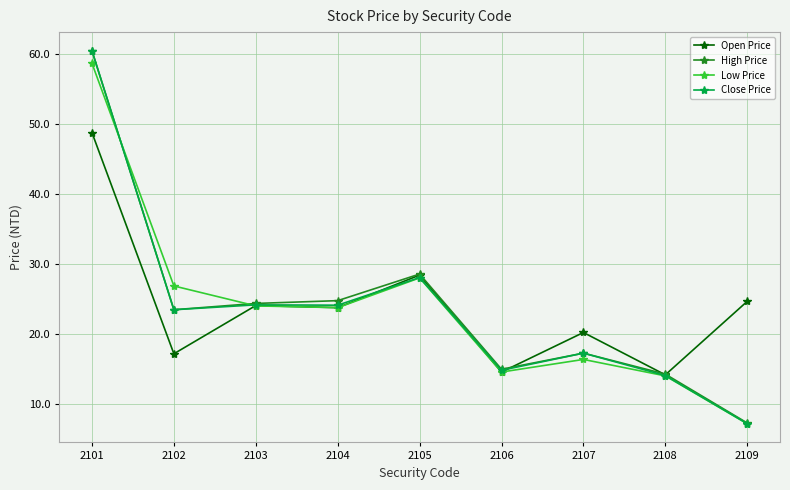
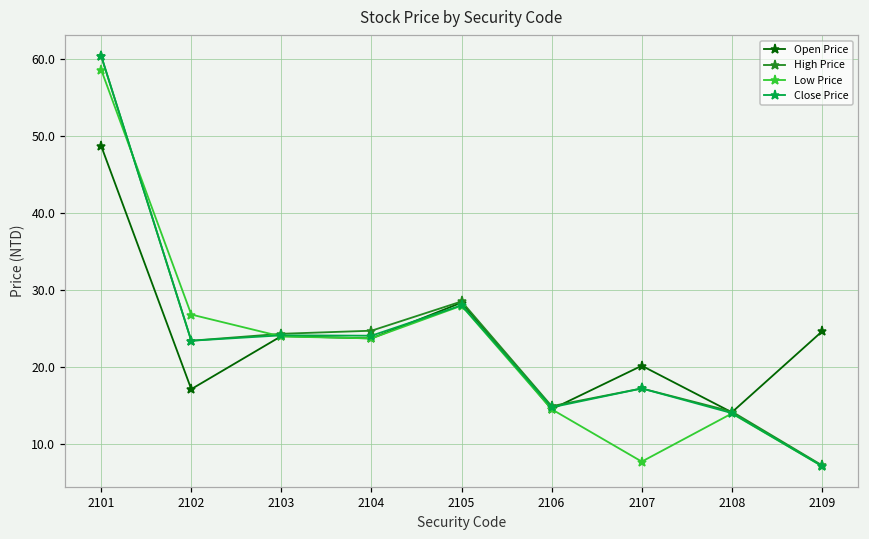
  {
    "Open Price": {
      "2101": 49,
      "2102": 17,
      "2107": 20,
      "2109": 25
    },
    "Low Price": {
      "2101": 59,
      "2102": 27,
-     "2107": 16
+     "2107": 8
    }
  }
